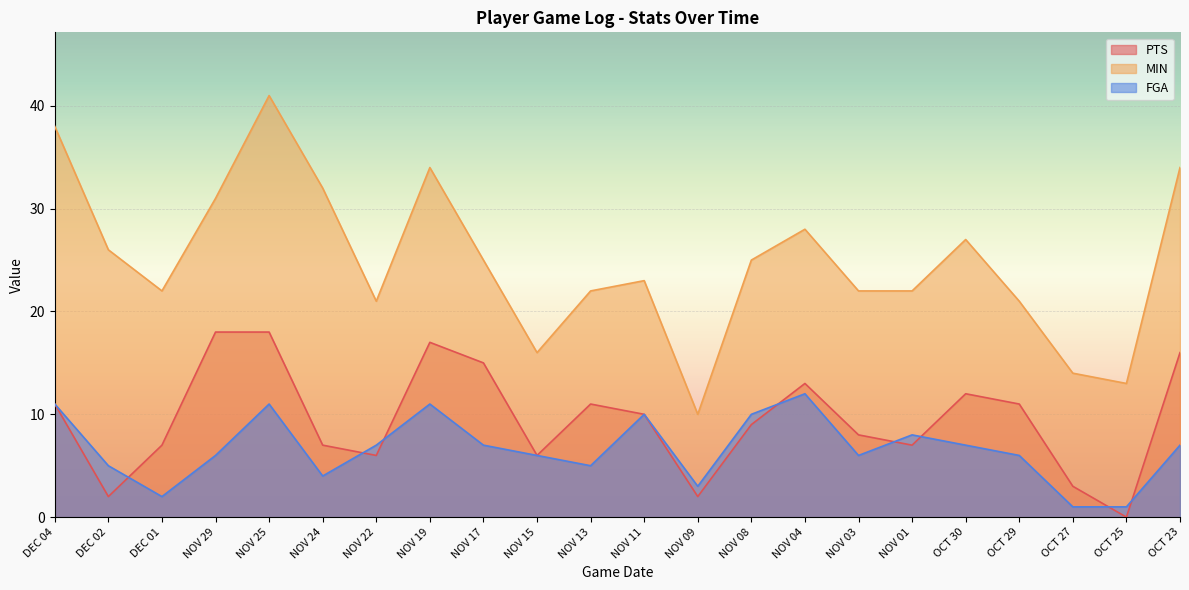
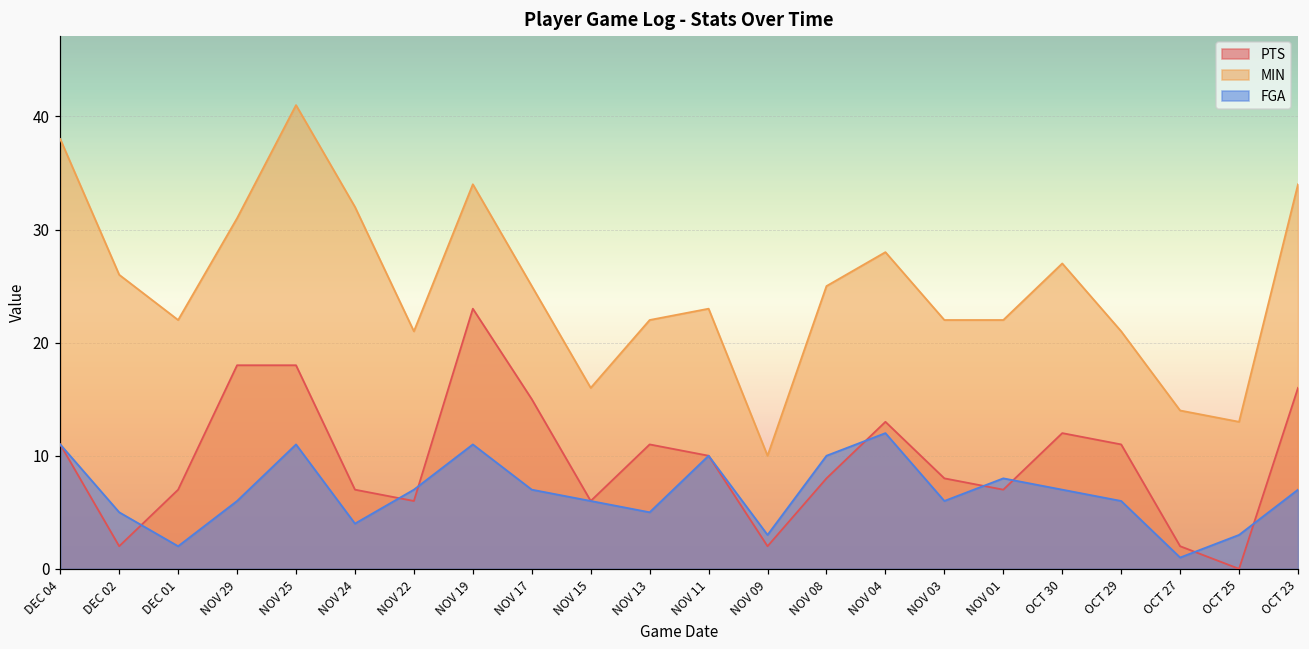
  {
    "PTS": {
      "DEC 02": 2,
      "DEC 01": 7,
      "NOV 29": 18,
      "NOV 25": 18,
      "NOV 24": 7,
      "NOV 22": 6,
-     "NOV 19": 17,
+     "NOV 19": 23,
      "NOV 17": 15,
      "NOV 13": 11,
      "NOV 09": 2,
-     "NOV 08": 9,
+     "NOV 08": 8,
      "NOV 04": 13,
      "NOV 03": 8,
      "NOV 01": 7,
      "OCT 30": 12,
      "OCT 29": 11,
-     "OCT 27": 3,
+     "OCT 27": 2,
      "OCT 25": 0,
      "OCT 23": 16
    },
    "MIN": {
      "DEC 04": 38,
      "DEC 02": 26,
      "DEC 01": 22,
      "NOV 29": 31,
      "NOV 25": 41,
      "NOV 24": 32,
      "NOV 22": 21,
      "NOV 19": 34,
      "NOV 17": 25,
      "NOV 15": 16,
      "NOV 13": 22,
      "NOV 11": 23,
      "NOV 09": 10,
      "NOV 08": 25,
      "NOV 04": 28,
      "NOV 03": 22,
      "NOV 01": 22,
      "OCT 30": 27,
      "OCT 29": 21,
      "OCT 27": 14,
      "OCT 25": 13,
      "OCT 23": 34
    },
    "FGA": {
      "DEC 02": 5,
      "DEC 01": 2,
      "NOV 29": 6,
      "NOV 25": 11,
      "NOV 24": 4,
      "NOV 22": 7,
      "NOV 19": 11,
      "NOV 17": 7,
      "NOV 13": 5,
      "NOV 09": 3,
      "NOV 08": 10,
      "NOV 04": 12,
      "NOV 03": 6,
      "NOV 01": 8,
      "OCT 30": 7,
      "OCT 29": 6,
      "OCT 27": 1,
-     "OCT 25": 1,
+     "OCT 25": 3,
      "OCT 23": 7
    }
  }
